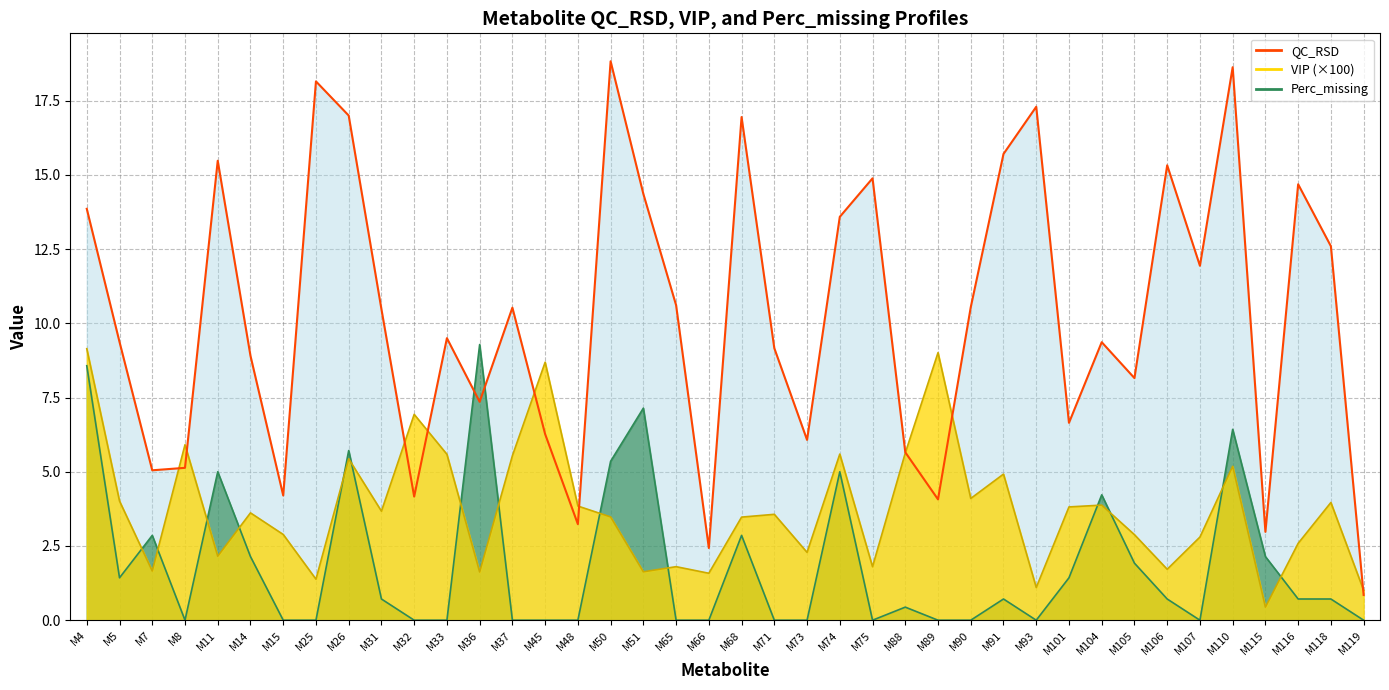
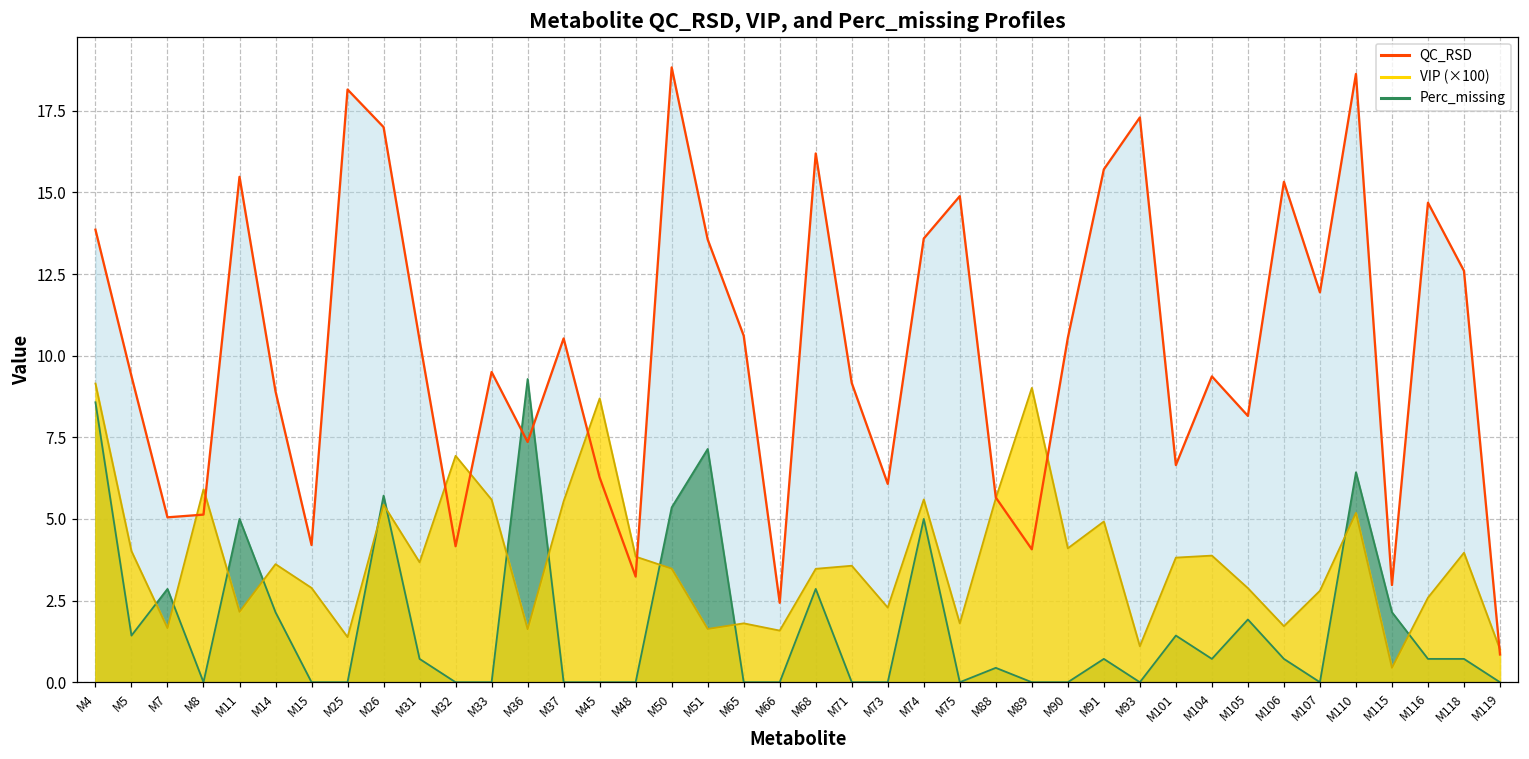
  {
    "Perc_missing": {
      "M4": 8.6,
      "M5": 1.4,
      "M7": 2.9,
      "M8": 0.0,
      "M11": 5.0,
      "M14": 2.1,
      "M15": 0.0,
      "M25": 0.0,
      "M26": 5.7,
      "M31": 0.7,
      "M32": 0.0,
      "M33": 0.0,
      "M36": 9.3,
      "M37": 0.0,
      "M45": 0.0,
      "M48": 0.0,
      "M50": 5.4,
      "M51": 7.1,
      "M65": 0.0,
      "M66": 0.0,
      "M68": 2.9,
      "M71": 0.0,
      "M73": 0.0,
      "M74": 5.0,
      "M75": 0.0,
      "M88": 0.4,
      "M89": 0.0,
      "M90": 0.0,
      "M91": 0.7,
      "M93": 0.0,
      "M101": 1.4,
-     "M104": 4.2,
+     "M104": 0.7,
      "M105": 1.9,
      "M106": 0.7,
      "M107": 0.0,
      "M110": 6.4,
      "M115": 2.1,
      "M116": 0.7,
      "M118": 0.7,
      "M119": 0.0
    },
    "QC_RSD": {
      "M4": 13.9,
      "M5": 9.4,
      "M7": 5.0,
      "M8": 5.1,
      "M11": 15.5,
      "M14": 8.9,
      "M15": 4.2,
      "M25": 18.1,
      "M26": 17.0,
      "M31": 10.5,
      "M32": 4.2,
      "M33": 9.5,
      "M36": 7.4,
      "M37": 10.5,
      "M45": 6.3,
      "M48": 3.2,
      "M50": 18.8,
-     "M51": 14.4,
+     "M51": 13.6,
      "M65": 10.6,
      "M66": 2.4,
-     "M68": 16.9,
+     "M68": 16.2,
      "M71": 9.2,
      "M73": 6.1,
      "M74": 13.6,
      "M75": 14.9,
      "M89": 4.1,
      "M90": 10.5,
      "M91": 15.7,
      "M93": 17.3,
      "M101": 6.6,
      "M104": 9.4,
      "M105": 8.2,
      "M106": 15.3,
      "M107": 11.9,
      "M110": 18.6,
      "M115": 3.0,
      "M116": 14.7,
      "M118": 12.6,
      "M119": 0.8
    },
    "VIP (×100)": {
      "M4": 9.1,
      "M5": 4.0,
      "M7": 1.7,
      "M8": 5.9,
      "M11": 2.2,
      "M14": 3.6,
      "M15": 2.9,
      "M25": 1.4,
      "M26": 5.4,
      "M31": 3.7,
      "M32": 6.9,
      "M33": 5.6,
      "M36": 1.6,
      "M37": 5.5,
      "M45": 8.7,
      "M48": 3.8,
      "M50": 3.5,
      "M51": 1.6,
      "M65": 1.8,
      "M66": 1.6,
      "M68": 3.5,
      "M71": 3.6,
      "M73": 2.3,
      "M74": 5.6,
      "M75": 1.8,
      "M89": 9.0,
      "M90": 4.1,
      "M91": 4.9,
      "M93": 1.1,
      "M101": 3.8,
      "M104": 3.9,
      "M105": 2.9,
      "M106": 1.7,
      "M107": 2.8,
      "M110": 5.2,
      "M115": 0.4,
      "M116": 2.6,
      "M118": 4.0,
      "M119": 1.0
    }
  }
